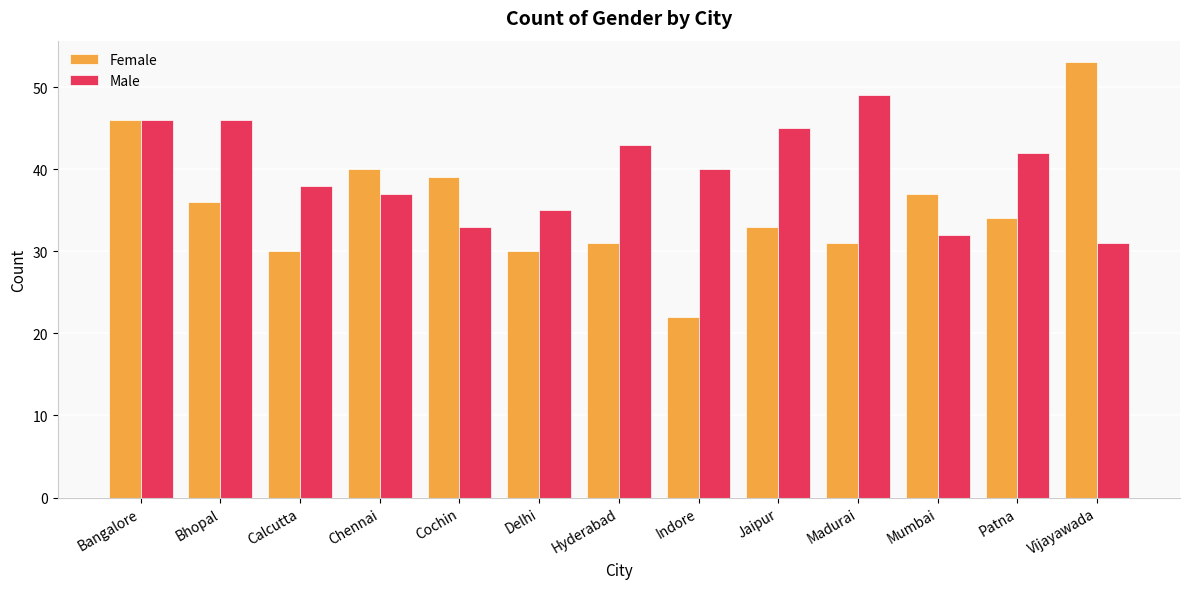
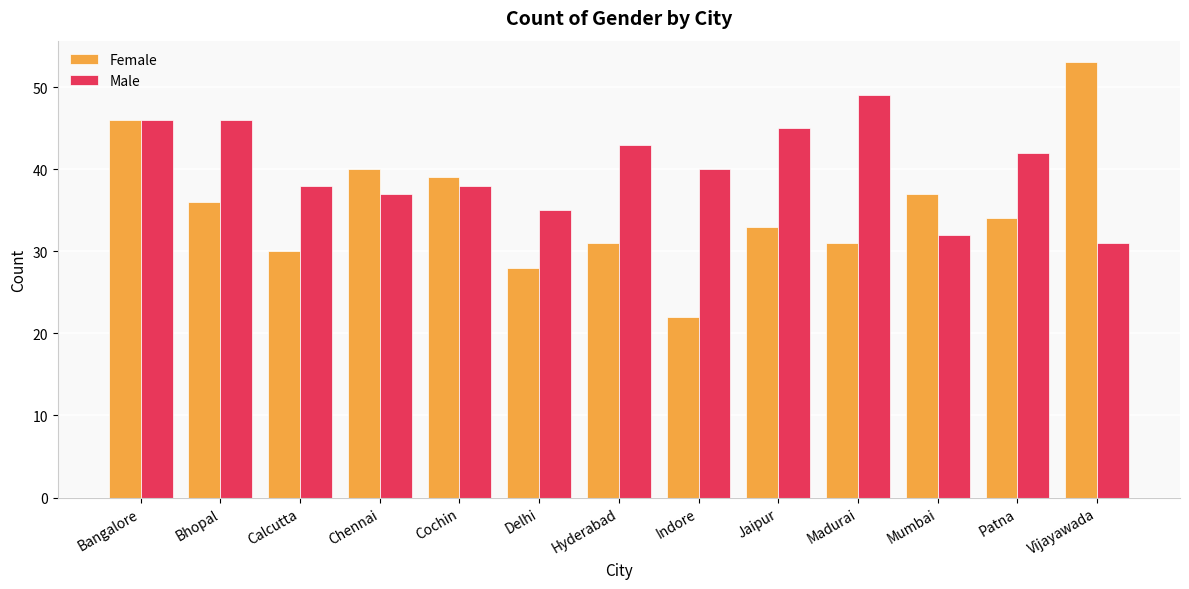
  {
    "Female": {
      "Bangalore": 46,
      "Bhopal": 36,
      "Calcutta": 30,
      "Chennai": 40,
      "Cochin": 39,
-     "Delhi": 30,
+     "Delhi": 28,
      "Hyderabad": 31,
      "Indore": 22,
      "Jaipur": 33,
      "Madurai": 31,
      "Mumbai": 37,
      "Patna": 34,
      "Vijayawada": 53
    },
    "Male": {
      "Bangalore": 46,
      "Bhopal": 46,
      "Calcutta": 38,
      "Chennai": 37,
-     "Cochin": 33,
+     "Cochin": 38,
      "Delhi": 35,
      "Hyderabad": 43,
      "Indore": 40,
      "Jaipur": 45,
      "Madurai": 49,
      "Mumbai": 32,
      "Patna": 42,
      "Vijayawada": 31
    }
  }
